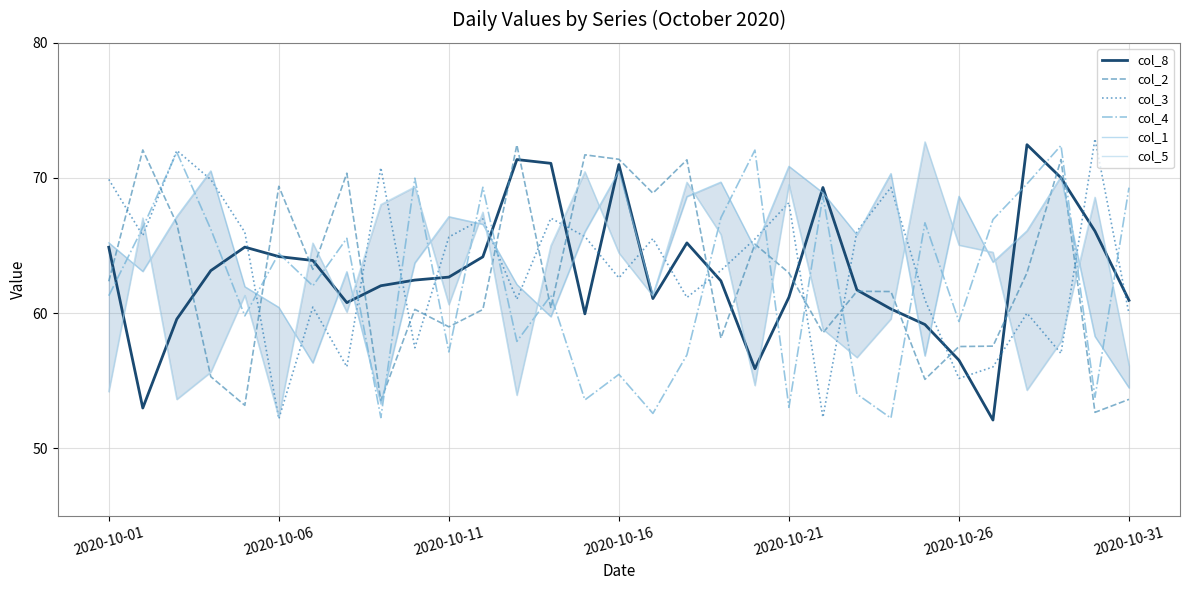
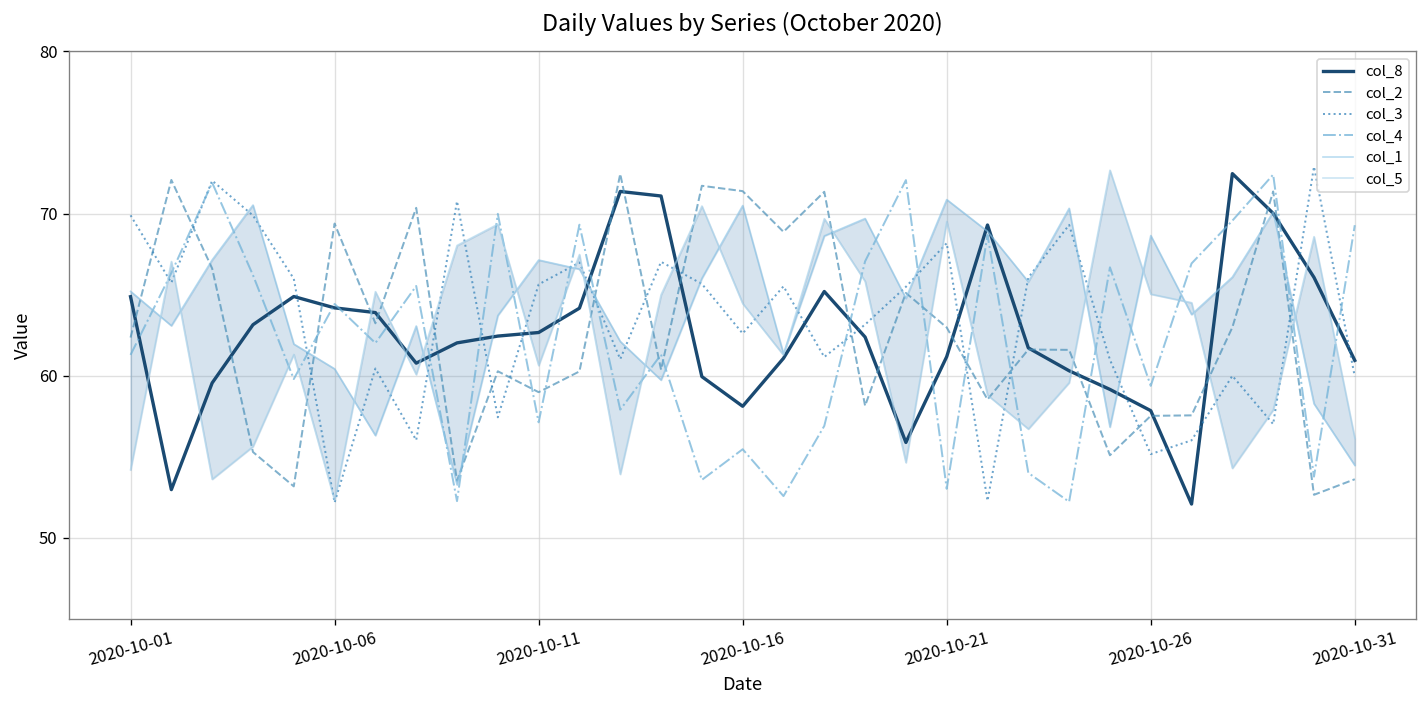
  {
    "col_8": {
      "2020-10-01": 64.9,
      "2020-10-06": 64.2,
      "2020-10-11": 62.7,
-     "2020-10-16": 71.0,
+     "2020-10-16": 58.1,
      "2020-10-21": 61.2,
-     "2020-10-26": 56.5,
+     "2020-10-26": 57.8,
      "2020-10-31": 60.9
    }
  }
